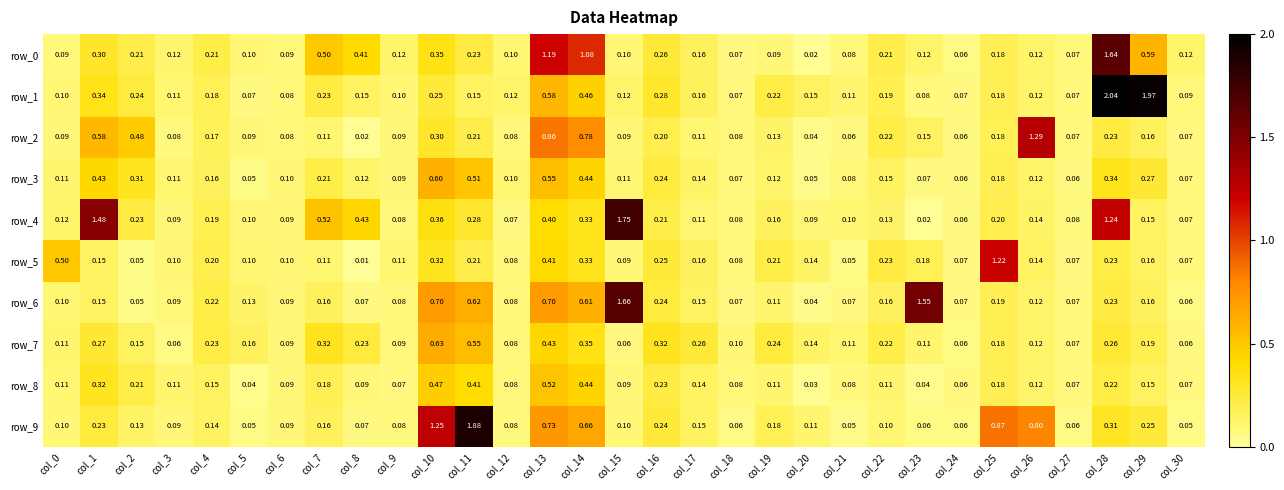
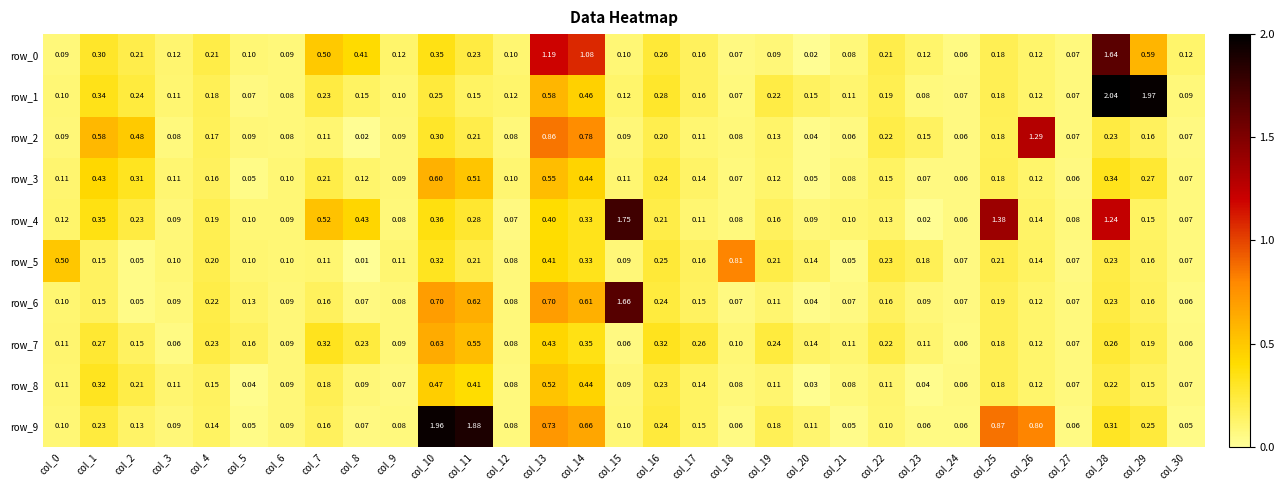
  {
    "row_4": {
      "col_0": 0.12,
-     "col_1": 1.48,
+     "col_1": 0.35,
      "col_2": 0.23,
      "col_3": 0.09,
      "col_4": 0.19,
      "col_5": 0.10,
      "col_6": 0.09,
      "col_7": 0.52,
      "col_8": 0.43,
      "col_9": 0.08,
      "col_10": 0.36,
      "col_11": 0.28,
      "col_12": 0.07,
      "col_13": 0.40,
      "col_14": 0.33,
      "col_15": 1.75,
      "col_16": 0.21,
      "col_17": 0.11,
      "col_18": 0.08,
      "col_19": 0.16,
      "col_20": 0.09,
      "col_21": 0.10,
      "col_22": 0.13,
      "col_23": 0.02,
      "col_24": 0.06,
-     "col_25": 0.20,
+     "col_25": 1.38,
      "col_26": 0.14,
      "col_27": 0.08,
      "col_28": 1.24,
      "col_29": 0.15,
      "col_30": 0.07
    },
    "row_5": {
      "col_0": 0.50,
      "col_1": 0.15,
      "col_2": 0.05,
      "col_3": 0.10,
      "col_4": 0.20,
      "col_5": 0.10,
      "col_6": 0.10,
      "col_7": 0.11,
      "col_8": 0.01,
      "col_9": 0.11,
      "col_10": 0.32,
      "col_11": 0.21,
      "col_12": 0.08,
      "col_13": 0.41,
      "col_14": 0.33,
      "col_15": 0.09,
      "col_16": 0.25,
      "col_17": 0.16,
-     "col_18": 0.08,
+     "col_18": 0.81,
      "col_19": 0.21,
      "col_20": 0.14,
      "col_21": 0.05,
      "col_22": 0.23,
      "col_23": 0.18,
      "col_24": 0.07,
-     "col_25": 1.22,
+     "col_25": 0.21,
      "col_26": 0.14,
      "col_27": 0.07,
      "col_28": 0.23,
      "col_29": 0.16,
      "col_30": 0.07
    },
    "row_6": {
      "col_0": 0.10,
      "col_1": 0.15,
      "col_2": 0.05,
      "col_3": 0.09,
      "col_4": 0.22,
      "col_5": 0.13,
      "col_6": 0.09,
      "col_7": 0.16,
      "col_8": 0.07,
      "col_9": 0.08,
      "col_10": 0.70,
      "col_11": 0.62,
      "col_12": 0.08,
      "col_13": 0.70,
      "col_14": 0.61,
      "col_15": 1.66,
      "col_16": 0.24,
      "col_17": 0.15,
      "col_18": 0.07,
      "col_19": 0.11,
      "col_20": 0.04,
      "col_21": 0.07,
      "col_22": 0.16,
-     "col_23": 1.55,
+     "col_23": 0.09,
      "col_24": 0.07,
      "col_25": 0.19,
      "col_26": 0.12,
      "col_27": 0.07,
      "col_28": 0.23,
      "col_29": 0.16,
      "col_30": 0.06
    },
    "row_9": {
      "col_0": 0.10,
      "col_1": 0.23,
      "col_2": 0.13,
      "col_3": 0.09,
      "col_4": 0.14,
      "col_5": 0.05,
      "col_6": 0.09,
      "col_7": 0.16,
      "col_8": 0.07,
      "col_9": 0.08,
-     "col_10": 1.25,
+     "col_10": 1.96,
      "col_11": 1.88,
      "col_12": 0.08,
      "col_13": 0.73,
      "col_14": 0.66,
      "col_15": 0.10,
      "col_16": 0.24,
      "col_17": 0.15,
      "col_18": 0.06,
      "col_19": 0.18,
      "col_20": 0.11,
      "col_21": 0.05,
      "col_22": 0.10,
      "col_23": 0.06,
      "col_24": 0.06,
      "col_25": 0.87,
      "col_26": 0.80,
      "col_27": 0.06,
      "col_28": 0.31,
      "col_29": 0.25,
      "col_30": 0.05
    }
  }
